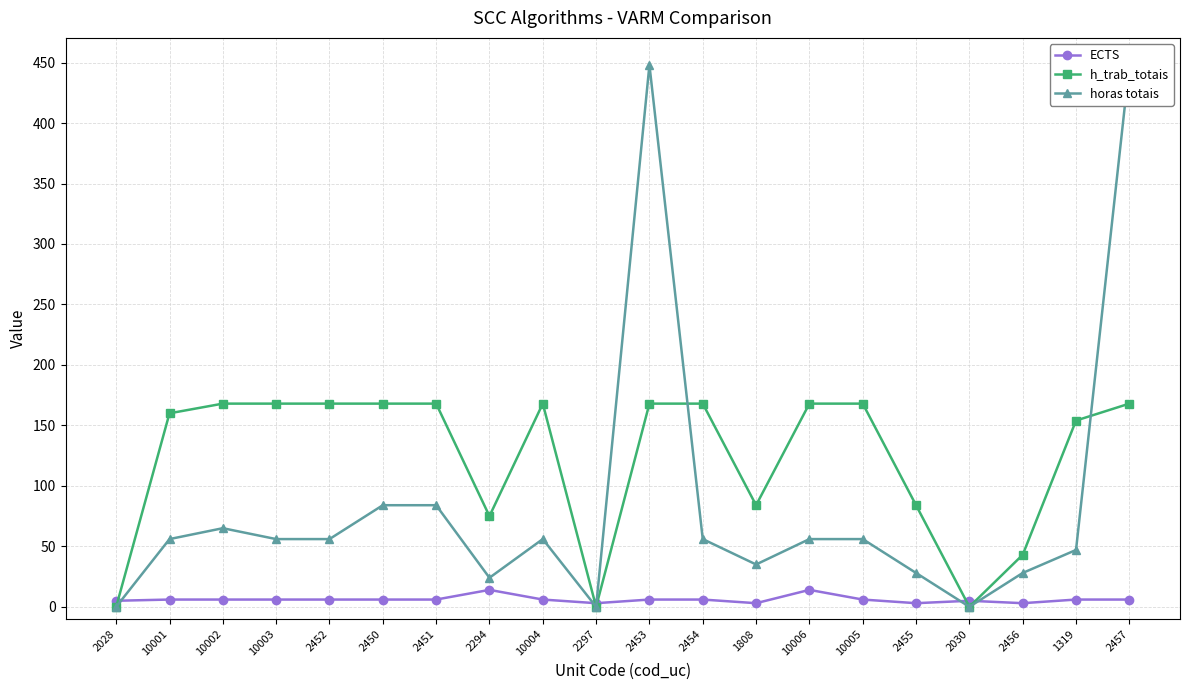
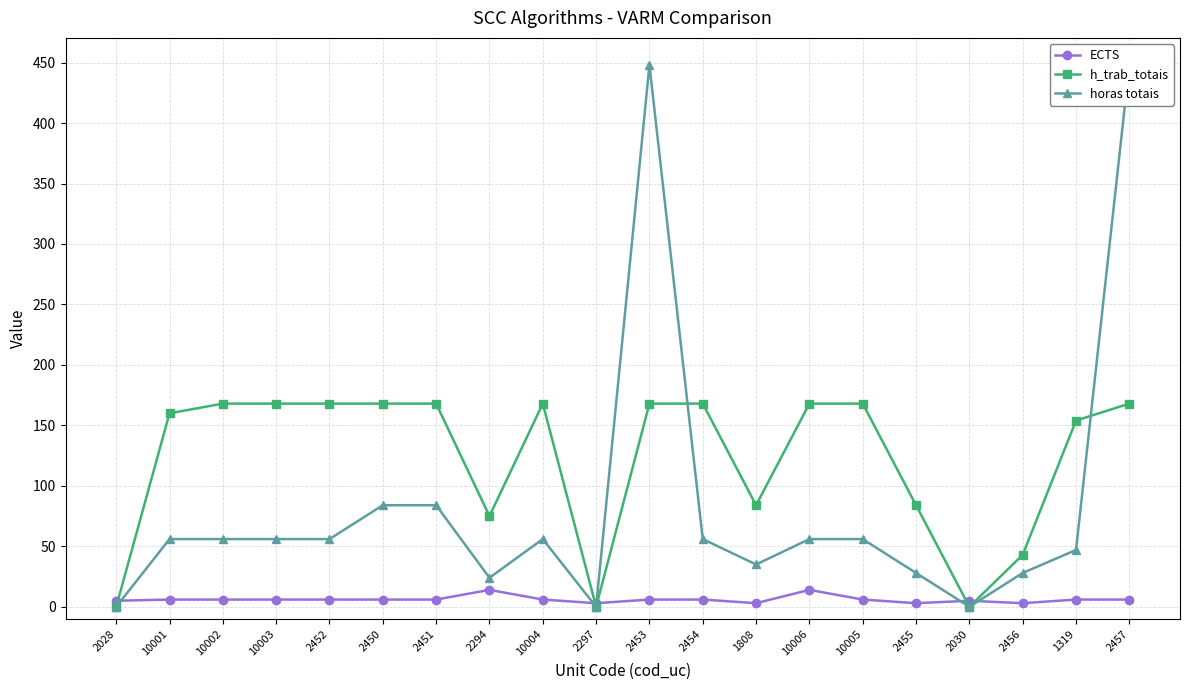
  {
    "ECTS": {
      "2028": 5,
      "10001": 6,
      "10002": 6,
      "10003": 6,
      "2452": 6,
      "2450": 6,
      "2451": 6,
      "2294": 14,
      "10004": 6,
      "2297": 3,
      "2453": 6,
      "2454": 6,
      "1808": 3,
      "10006": 14,
      "10005": 6,
      "2455": 3,
      "2030": 5,
      "2456": 3,
      "1319": 6,
      "2457": 6
    },
    "h_trab_totais": {
      "10001": 160,
      "10002": 168,
      "10003": 168,
      "2452": 168,
      "2450": 168,
      "2451": 168,
      "2294": 75,
      "10004": 168,
      "2453": 168,
      "2454": 168,
      "1808": 84,
      "10006": 168,
      "10005": 168,
      "2455": 84,
      "2456": 43,
      "1319": 154,
      "2457": 168
    },
    "horas totais": {
      "10001": 56,
-     "10002": 65,
+     "10002": 56,
      "10003": 56,
      "2452": 56,
      "2450": 84,
      "2451": 84,
      "2294": 24,
      "10004": 56,
      "2453": 448,
      "2454": 56,
      "1808": 35,
      "10006": 56,
      "10005": 56,
      "2455": 28,
      "2456": 28,
      "1319": 47
    }
  }
